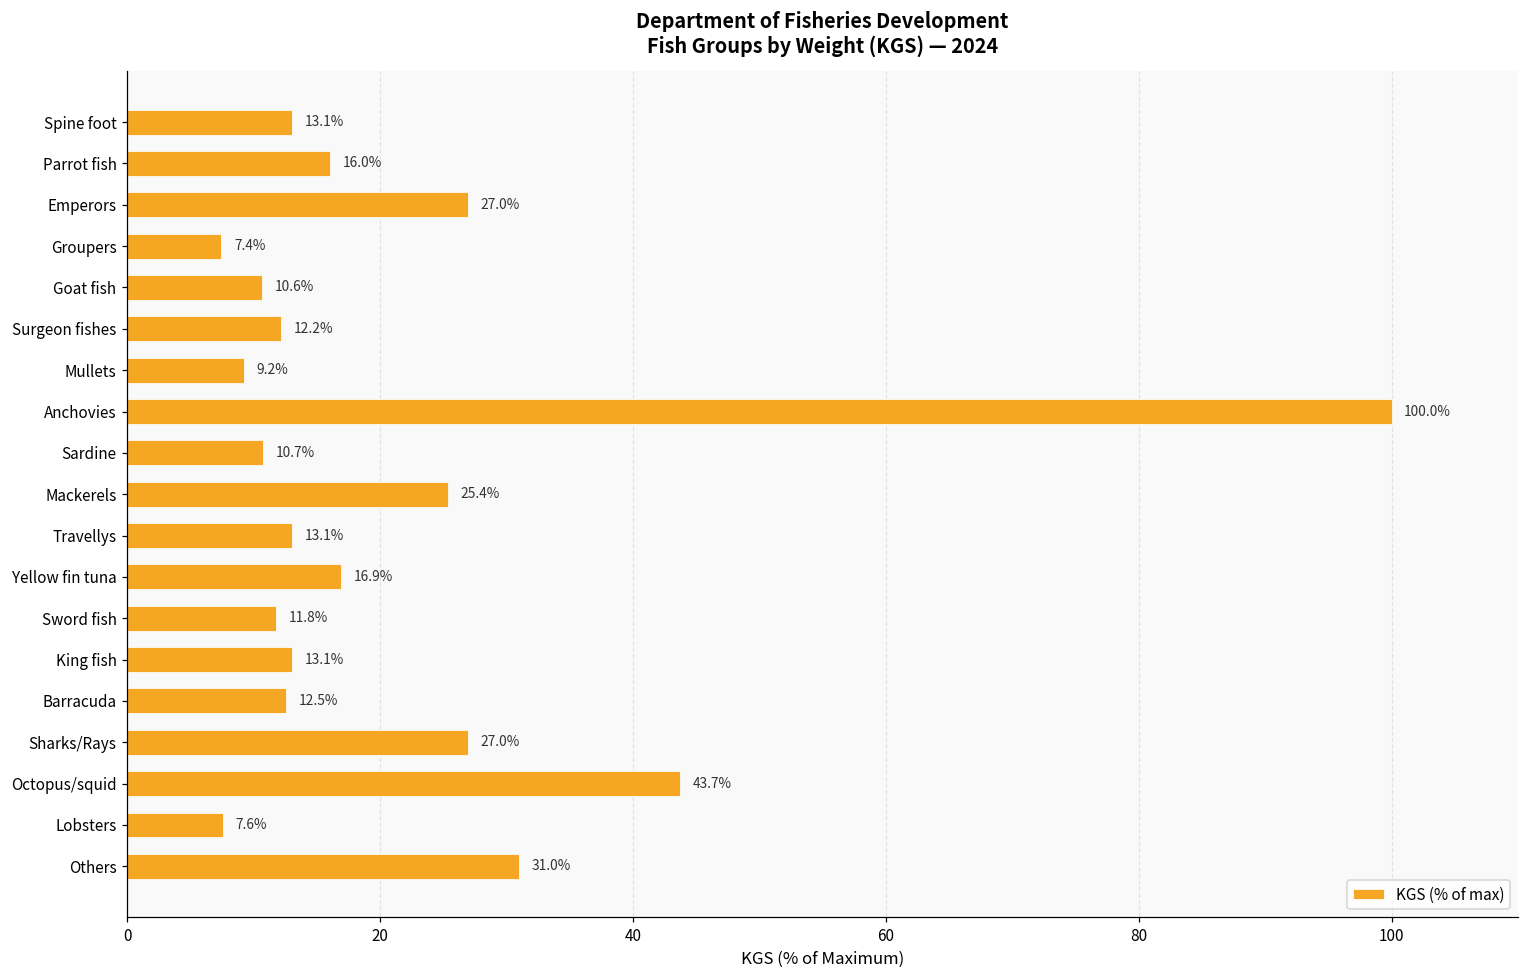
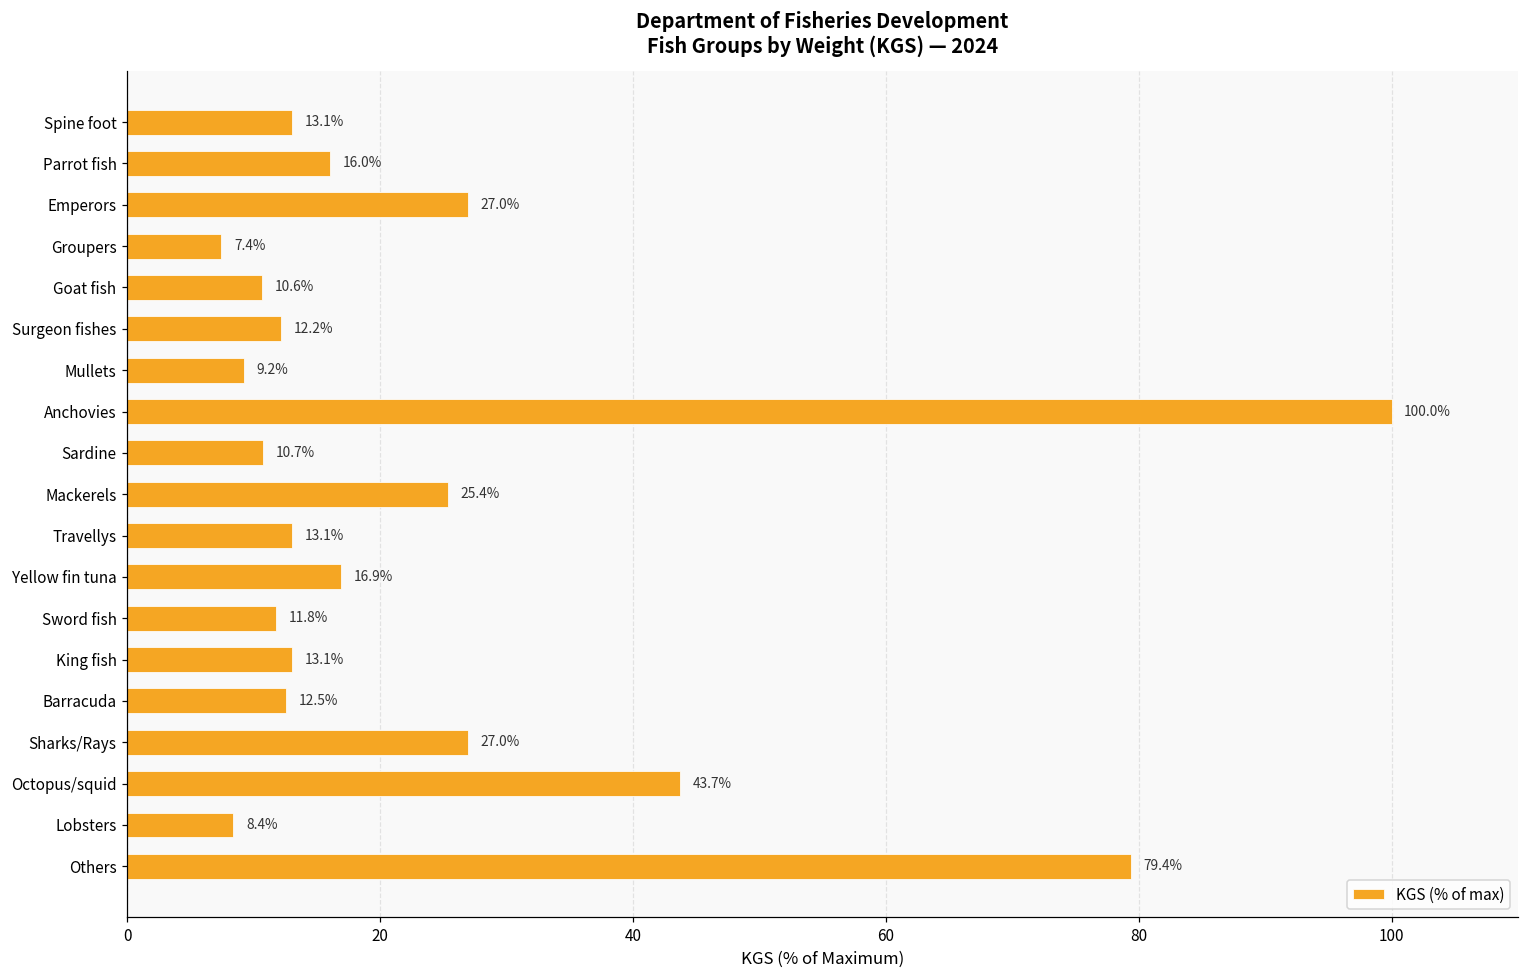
  {
    "Spine foot": "13.1%",
    "Parrot fish": "16.0%",
    "Emperors": "27.0%",
    "Groupers": "7.4%",
    "Goat fish": "10.6%",
    "Surgeon fishes": "12.2%",
    "Mullets": "9.2%",
    "Anchovies": "100.0%",
    "Sardine": "10.7%",
    "Mackerels": "25.4%",
    "Travellys": "13.1%",
    "Yellow fin tuna": "16.9%",
    "Sword fish": "11.8%",
    "King fish": "13.1%",
    "Barracuda": "12.5%",
    "Sharks/Rays": "27.0%",
    "Octopus/squid": "43.7%",
-   "Lobsters": "7.6%",
-   "Others": "31.0%"
+   "Lobsters": "8.4%",
+   "Others": "79.4%"
  }
